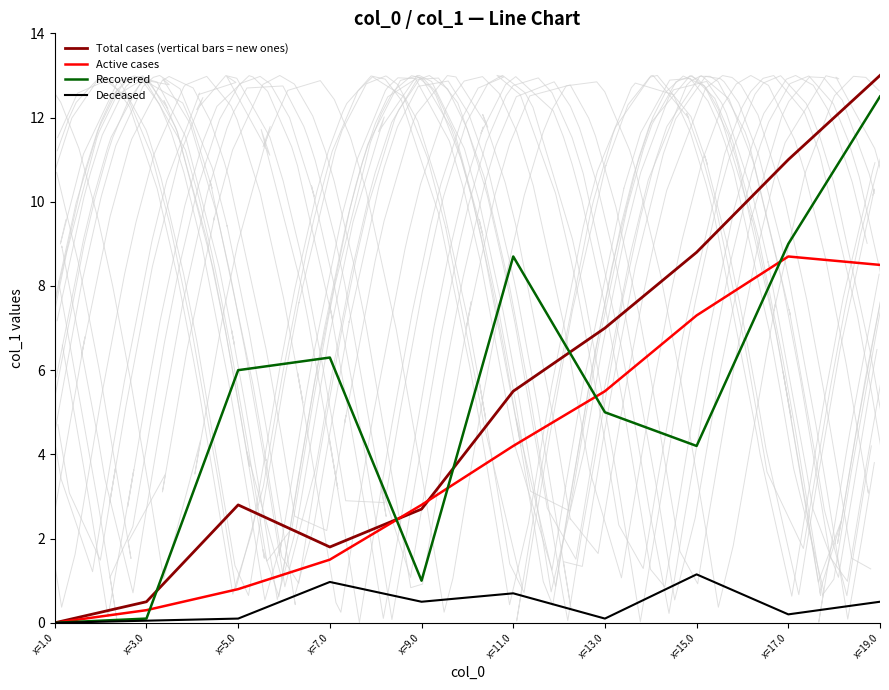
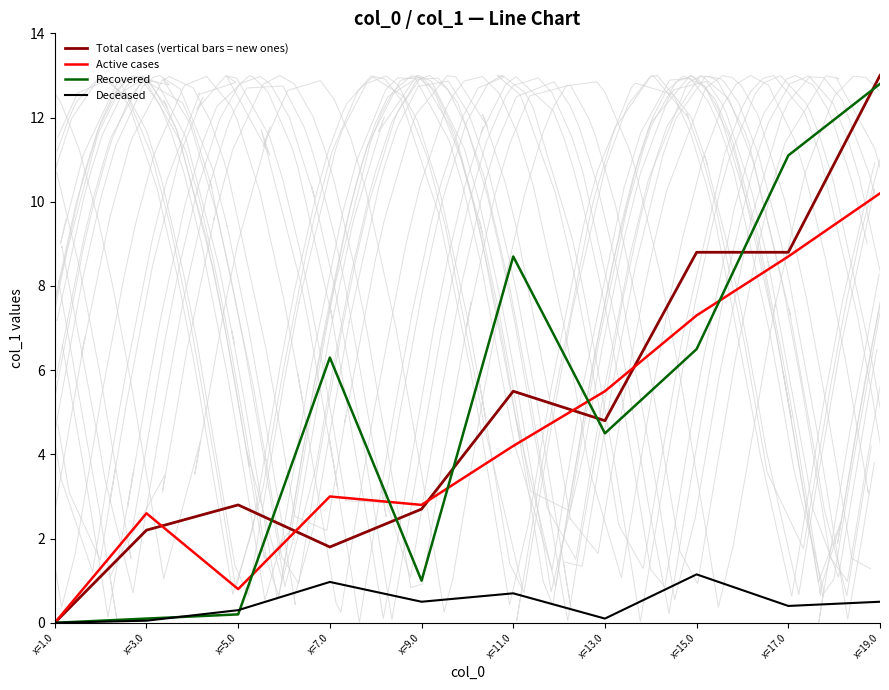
  {
    "Total cases (vertical bars = new ones)": {
-     "x=3.0": 0.5,
+     "x=3.0": 2.2,
      "x=5.0": 2.8,
      "x=7.0": 1.8,
      "x=9.0": 2.7,
-     "x=13.0": 7.0,
+     "x=13.0": 4.8,
      "x=15.0": 8.8,
-     "x=17.0": 11.0,
+     "x=17.0": 8.8,
      "x=19.0": 13.0
    },
    "Active cases": {
-     "x=3.0": 0.3,
-     "x=7.0": 1.5,
+     "x=3.0": 2.6,
+     "x=7.0": 3.0,
      "x=9.0": 2.8,
      "x=13.0": 5.5,
      "x=15.0": 7.3,
      "x=17.0": 8.7,
-     "x=19.0": 8.5
+     "x=19.0": 10.2
    },
    "Recovered": {
-     "x=5.0": 6.0,
+     "x=5.0": 0.2,
      "x=7.0": 6.3,
      "x=9.0": 1.0,
      "x=11.0": 8.7,
-     "x=13.0": 5.0,
-     "x=15.0": 4.2,
-     "x=17.0": 9.0,
-     "x=19.0": 12.5
+     "x=13.0": 4.5,
+     "x=15.0": 6.5,
+     "x=17.0": 11.1,
+     "x=19.0": 12.8
    },
    "Deceased": {
-     "x=5.0": 0.1,
+     "x=5.0": 0.3,
      "x=7.0": 1.0,
      "x=9.0": 0.5,
      "x=11.0": 0.7,
      "x=13.0": 0.1,
      "x=15.0": 1.2,
-     "x=17.0": 0.2,
+     "x=17.0": 0.4,
      "x=19.0": 0.5
    }
  }
